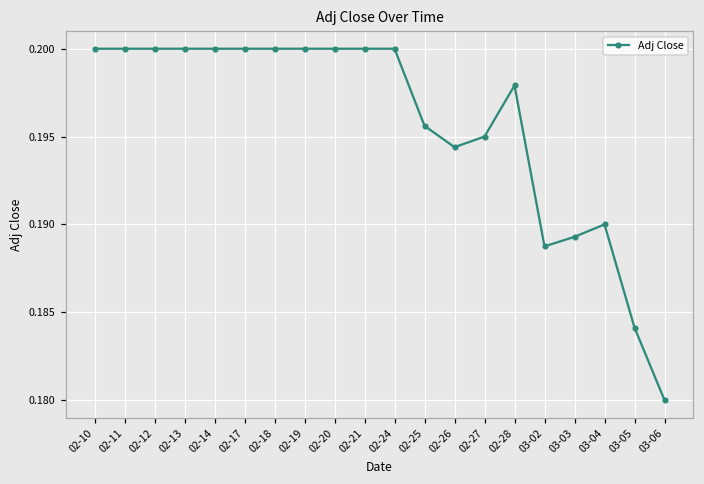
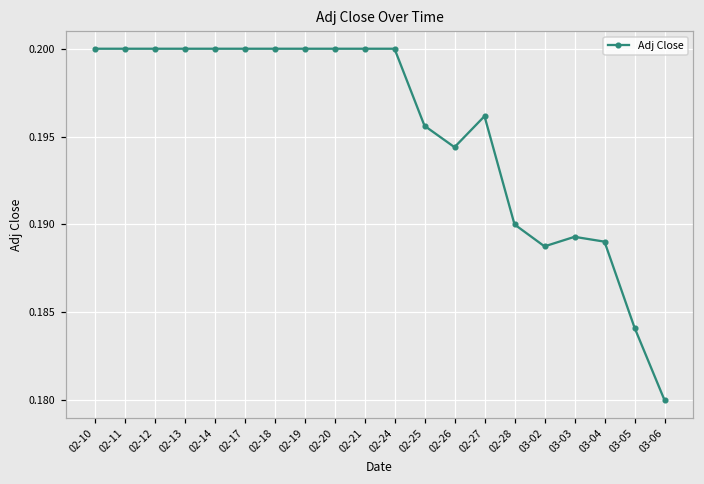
  {
    "02-10": 0.2000,
    "02-11": 0.2000,
    "02-12": 0.2000,
    "02-13": 0.2000,
    "02-14": 0.2000,
    "02-17": 0.2000,
    "02-18": 0.2000,
    "02-19": 0.2000,
    "02-20": 0.2000,
    "02-21": 0.2000,
    "02-24": 0.2000,
    "02-25": 0.1956,
    "02-26": 0.1944,
-   "02-27": 0.1950,
-   "02-28": 0.1979,
+   "02-27": 0.1962,
+   "02-28": 0.1900,
    "03-02": 0.1888,
    "03-03": 0.1893,
-   "03-04": 0.1900,
+   "03-04": 0.1890,
    "03-05": 0.1841,
    "03-06": 0.1800
  }
